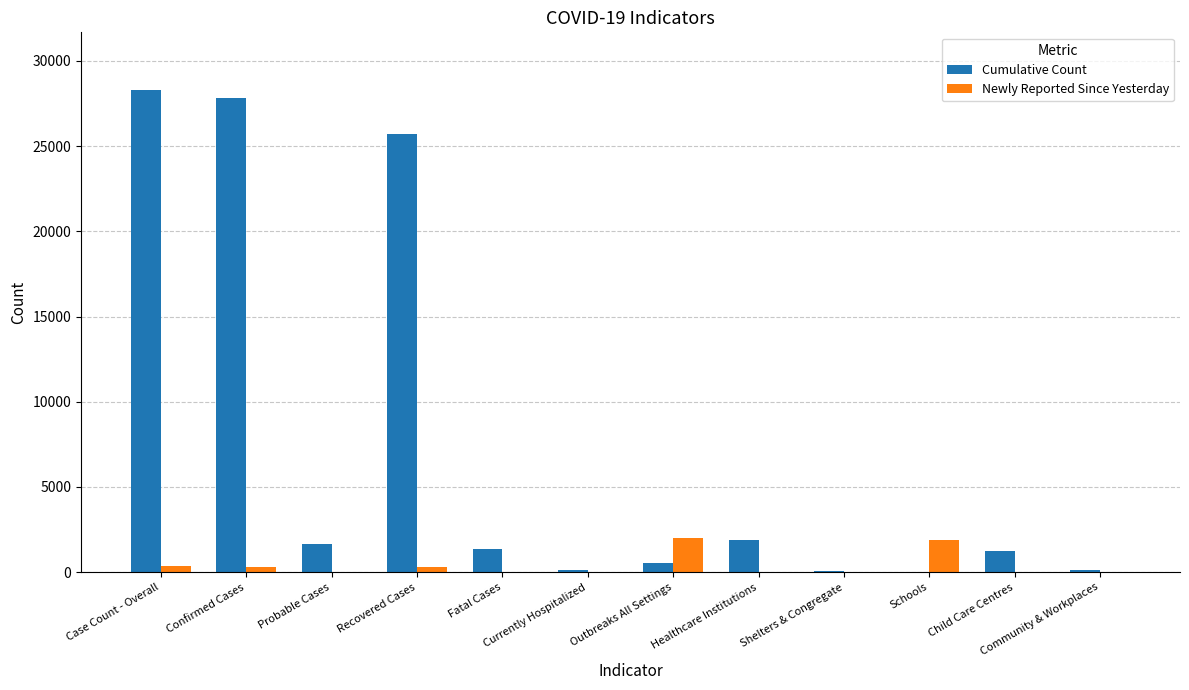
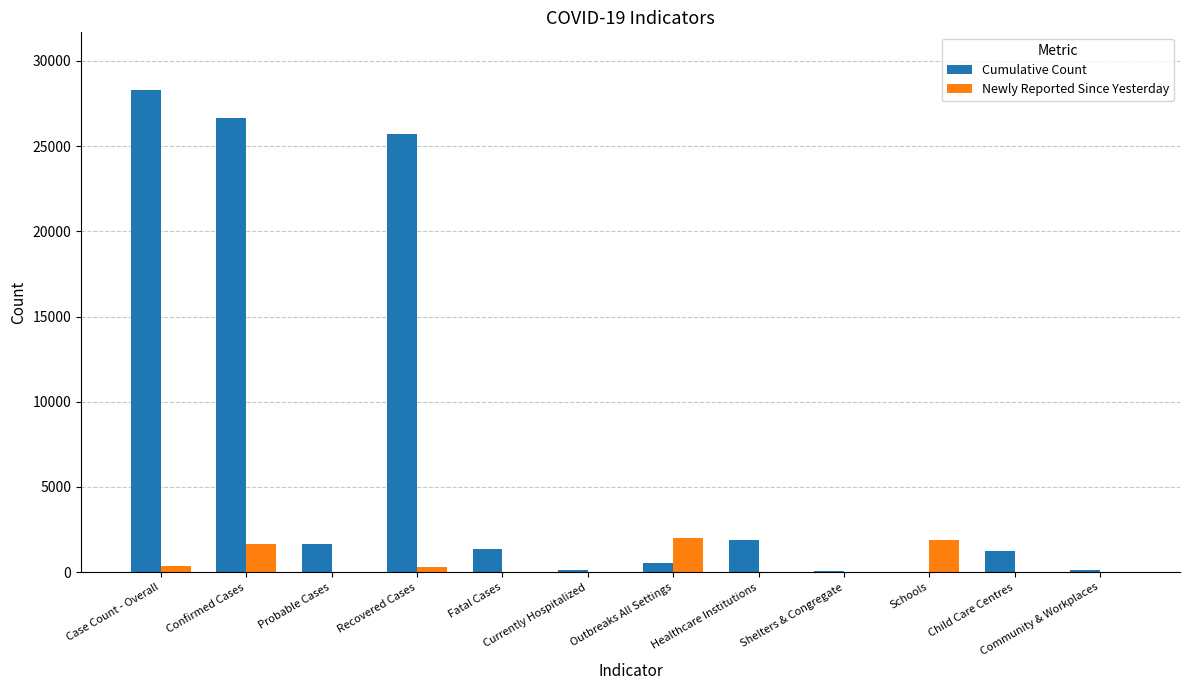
  {
    "Cumulative Count": {
      "Case Count - Overall": 28300,
-     "Confirmed Cases": 27800,
+     "Confirmed Cases": 26700,
      "Probable Cases": 1600,
      "Recovered Cases": 25700,
      "Fatal Cases": 1400,
      "Outbreaks All Settings": 500,
      "Healthcare Institutions": 1900,
      "Child Care Centres": 1200
    },
    "Newly Reported Since Yesterday": {
      "Case Count - Overall": 300,
-     "Confirmed Cases": 300,
+     "Confirmed Cases": 1600,
      "Recovered Cases": 300,
      "Outbreaks All Settings": 2000,
      "Healthcare Institutions": 0,
      "Schools": 1900,
      "Child Care Centres": 0
    }
  }
